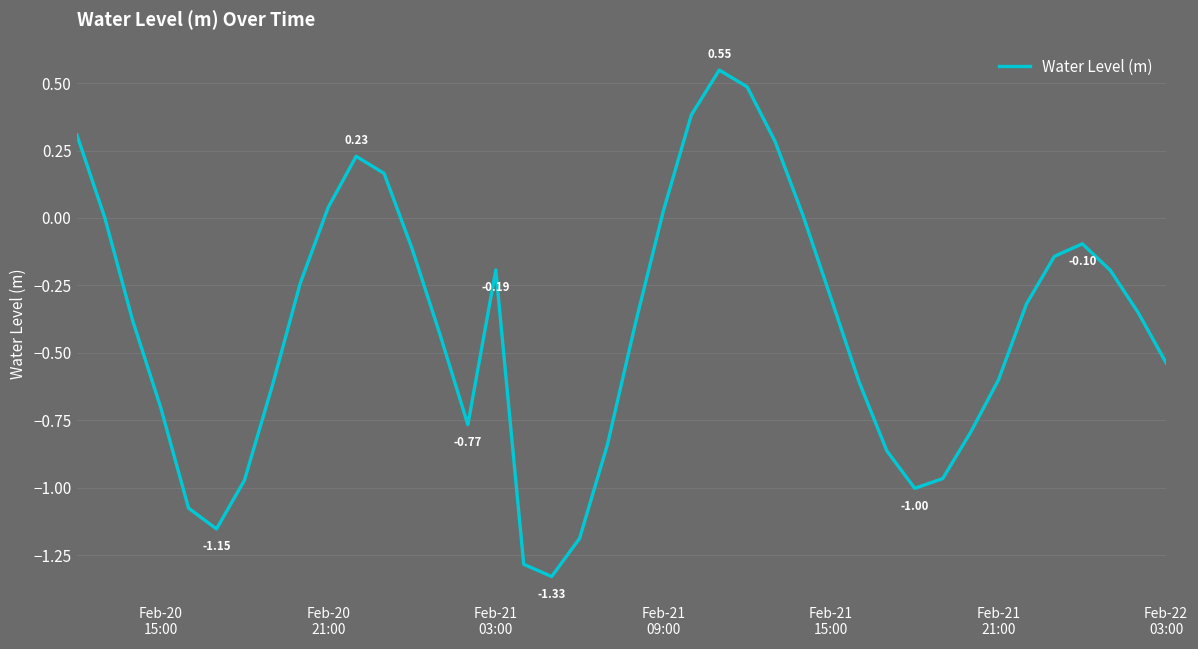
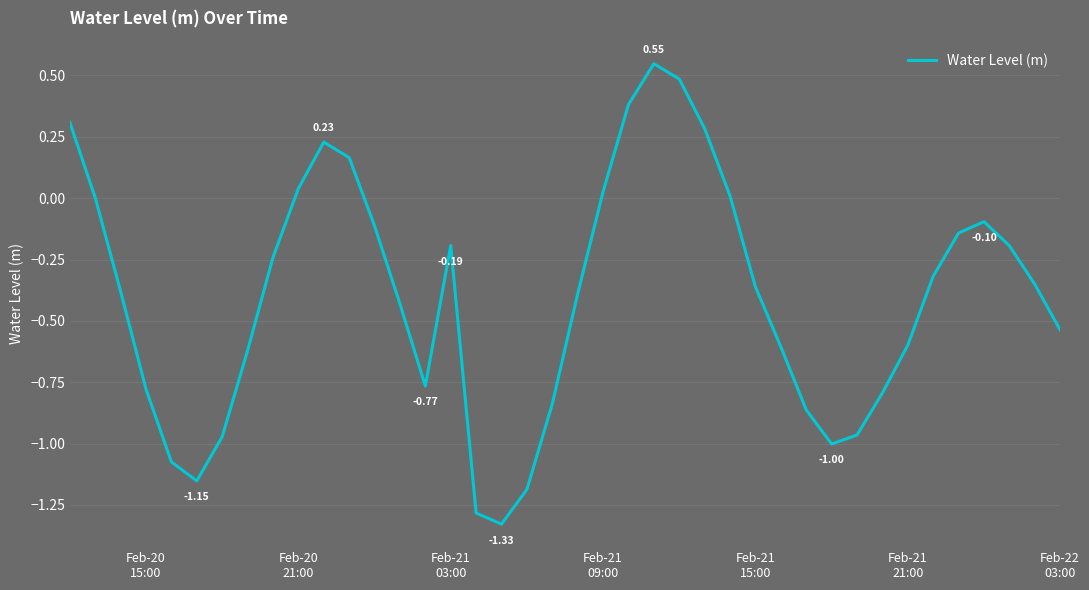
  {
-   "Feb-20 15:00": -0.70,
+   "Feb-20 15:00": -0.78,
    "Feb-20 21:00": 0.04,
    "Feb-21 09:00": 0.03,
-   "Feb-21 15:00": -0.30,
+   "Feb-21 15:00": -0.36,
    "Feb-21 21:00": -0.60,
    "Feb-22 03:00": -0.54
  }
